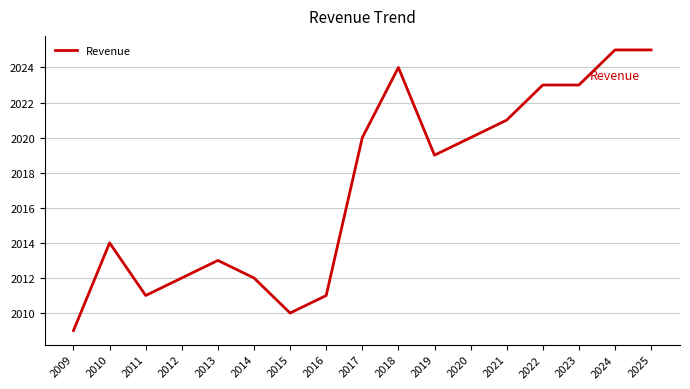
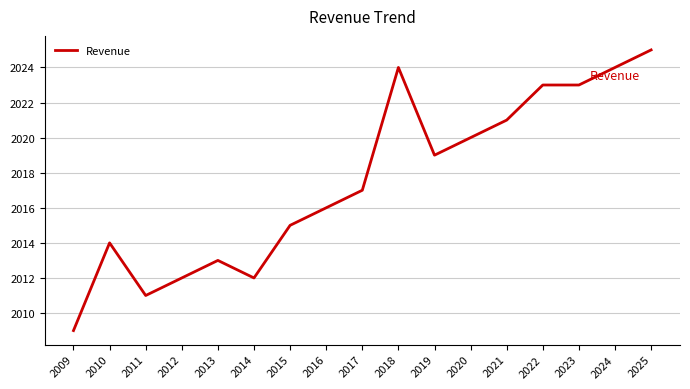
  {
    "2009": 2009,
    "2010": 2014,
    "2011": 2011,
    "2012": 2012,
    "2013": 2013,
    "2014": 2012,
-   "2015": 2010,
-   "2016": 2011,
-   "2017": 2020,
+   "2015": 2015,
+   "2016": 2016,
+   "2017": 2017,
    "2018": 2024,
    "2019": 2019,
    "2020": 2020,
    "2021": 2021,
    "2022": 2023,
    "2023": 2023,
-   "2024": 2025,
+   "2024": 2024,
    "2025": 2025
  }
